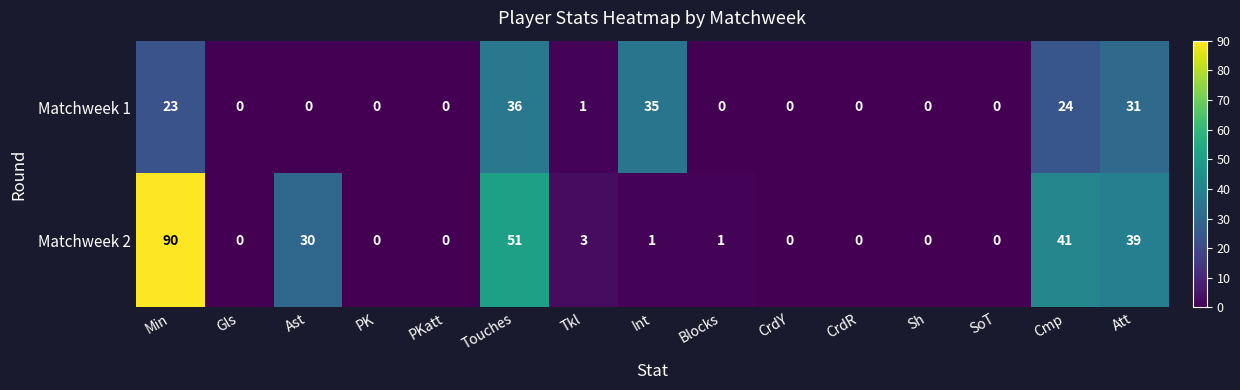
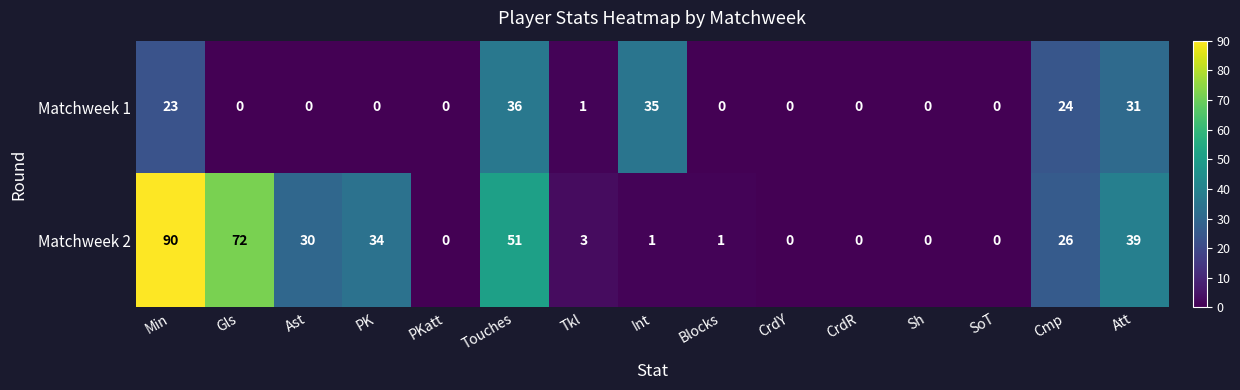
  {
    "Matchweek 1": {
      "Min": 23,
      "Gls": 0,
      "Ast": 0,
      "PK": 0,
      "PKatt": 0,
      "Touches": 36,
      "Tkl": 1,
      "Int": 35,
      "Blocks": 0,
      "CrdY": 0,
      "CrdR": 0,
      "Sh": 0,
      "SoT": 0,
      "Cmp": 24,
      "Att": 31
    },
    "Matchweek 2": {
      "Min": 90,
-     "Gls": 0,
+     "Gls": 72,
      "Ast": 30,
-     "PK": 0,
+     "PK": 34,
      "PKatt": 0,
      "Touches": 51,
      "Tkl": 3,
      "Int": 1,
      "Blocks": 1,
      "CrdY": 0,
      "CrdR": 0,
      "Sh": 0,
      "SoT": 0,
-     "Cmp": 41,
+     "Cmp": 26,
      "Att": 39
    }
  }
